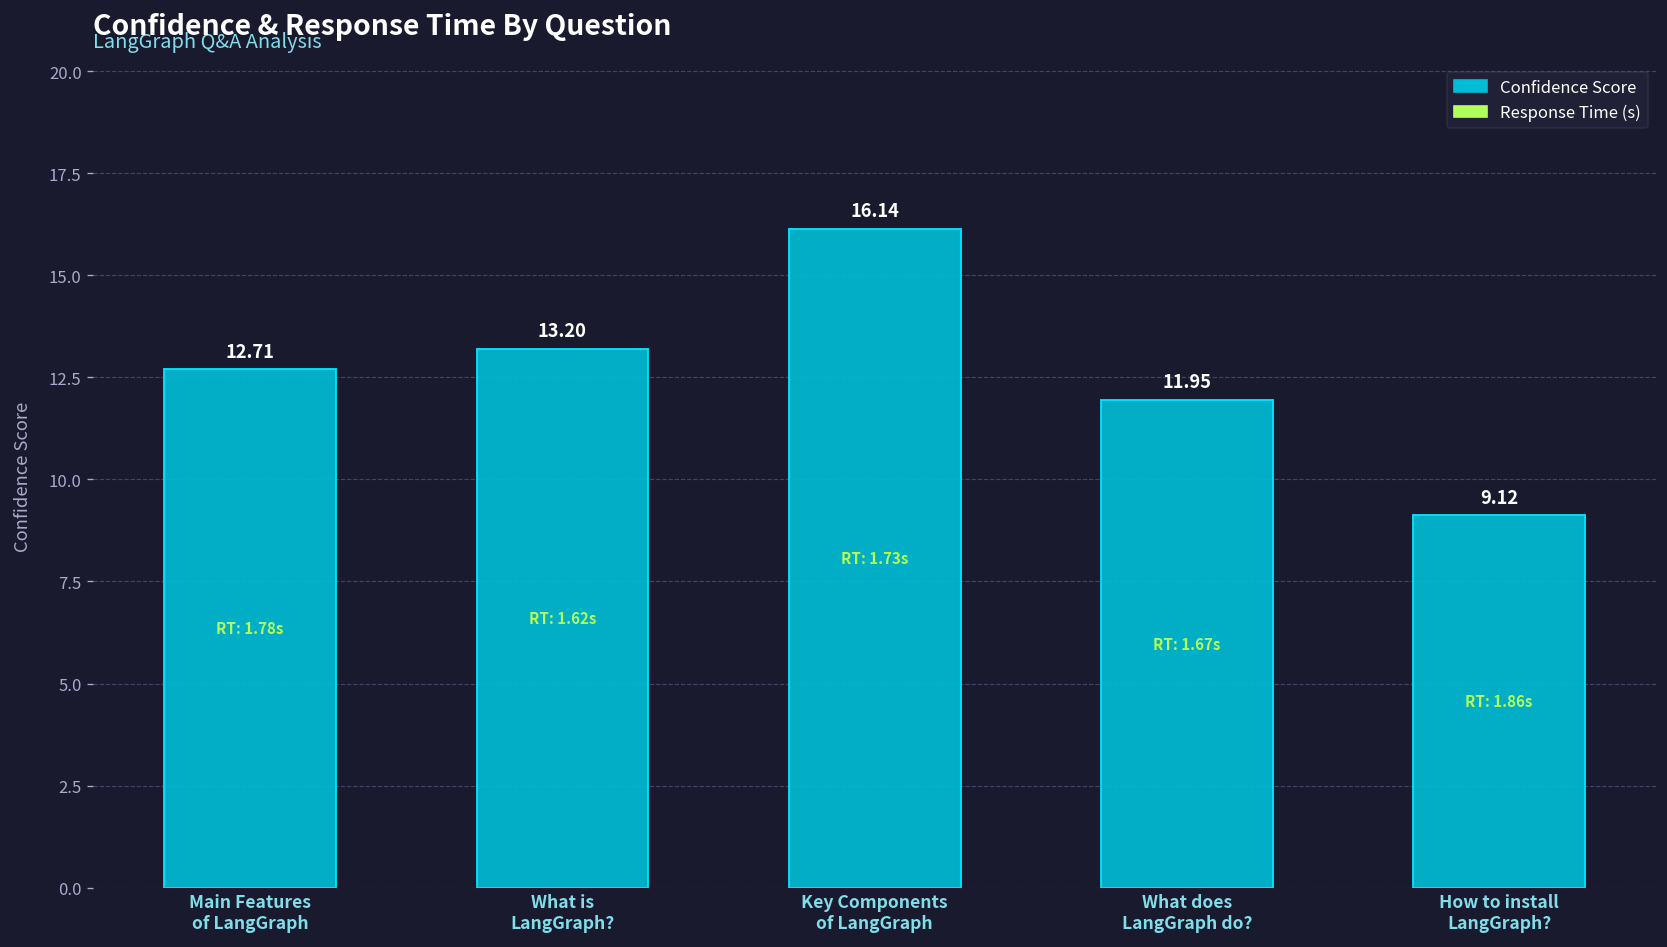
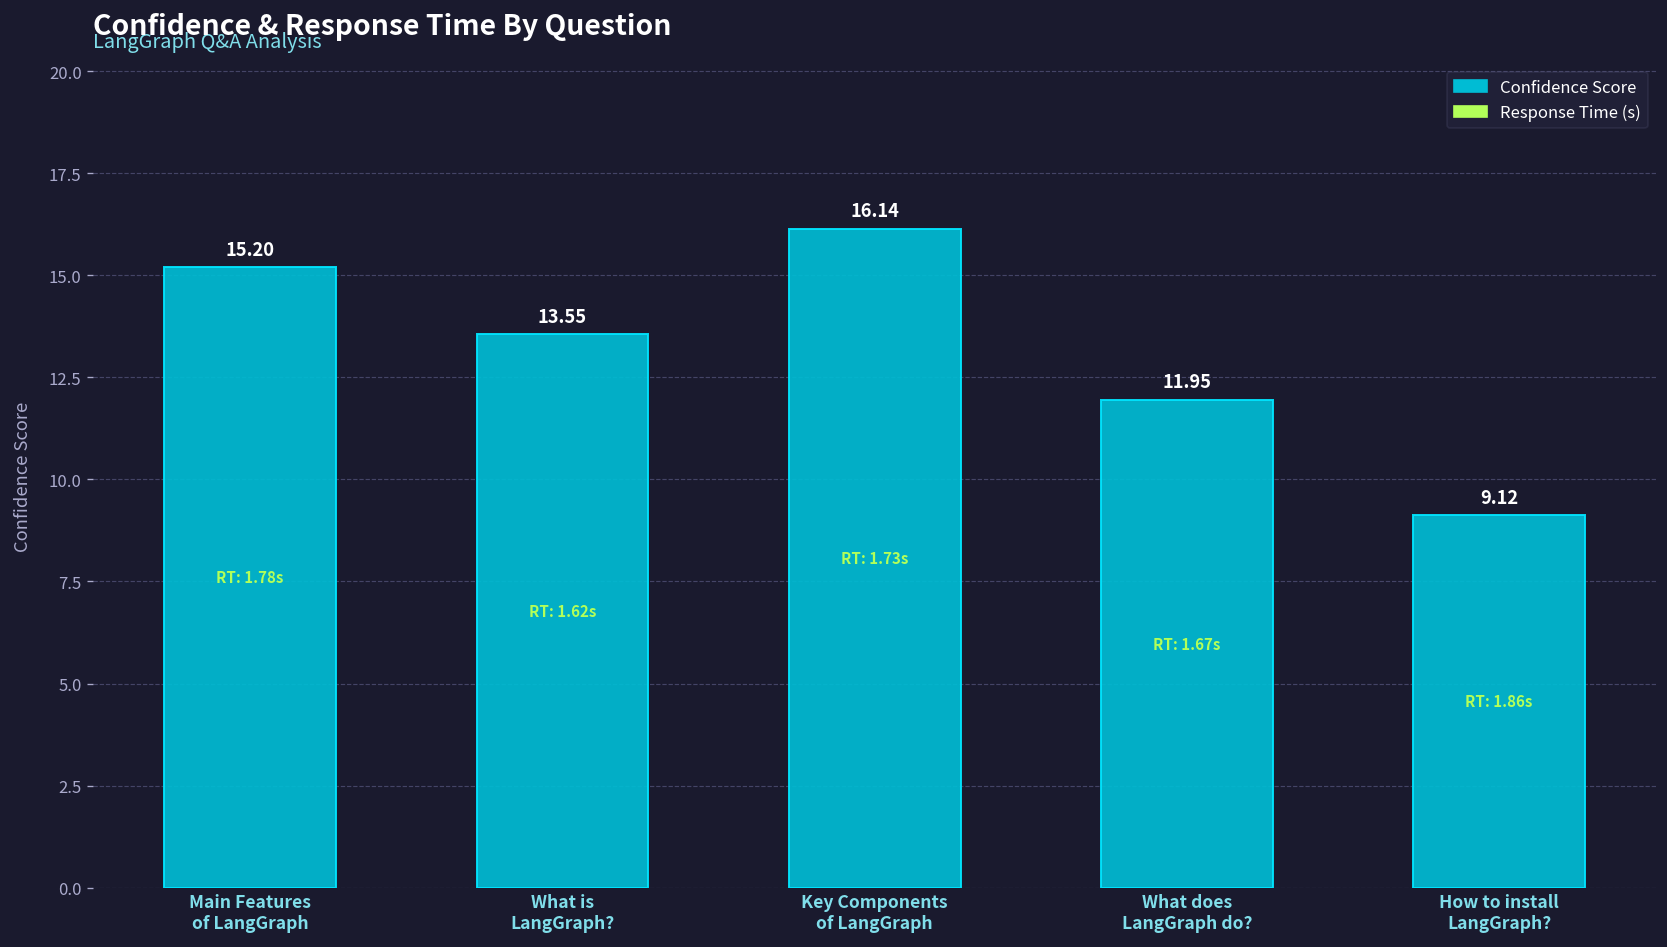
  {
-   "Main Features of LangGraph": 12.71,
-   "What is LangGraph?": 13.20,
+   "Main Features of LangGraph": 15.20,
+   "What is LangGraph?": 13.55,
    "Key Components of LangGraph": 16.14,
    "What does LangGraph do?": 11.95,
    "How to install LangGraph?": 9.12
  }
